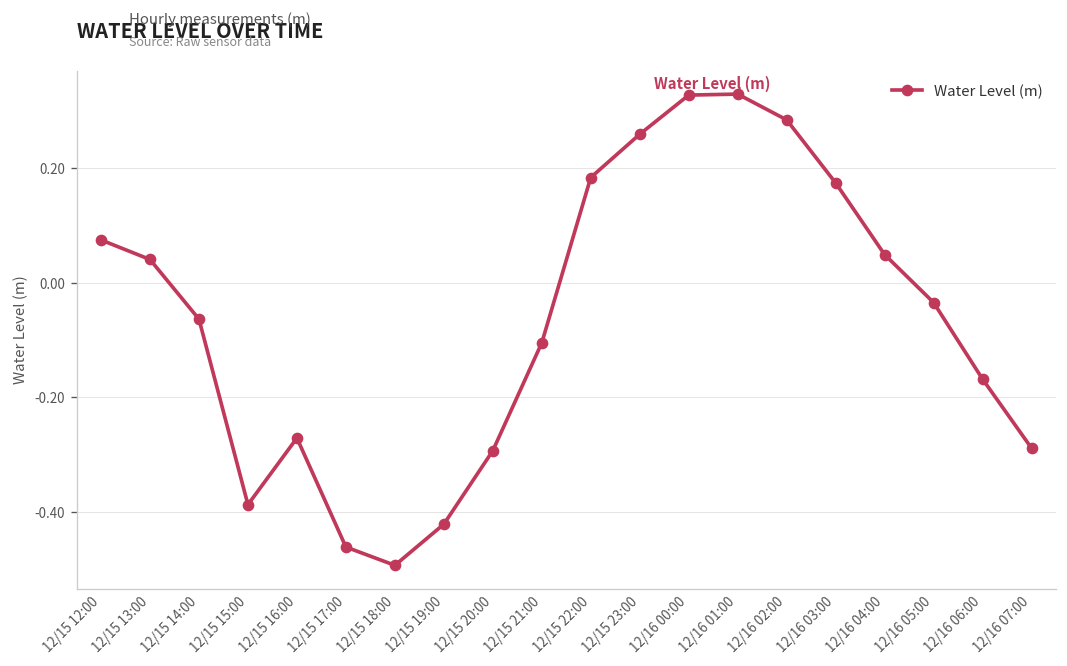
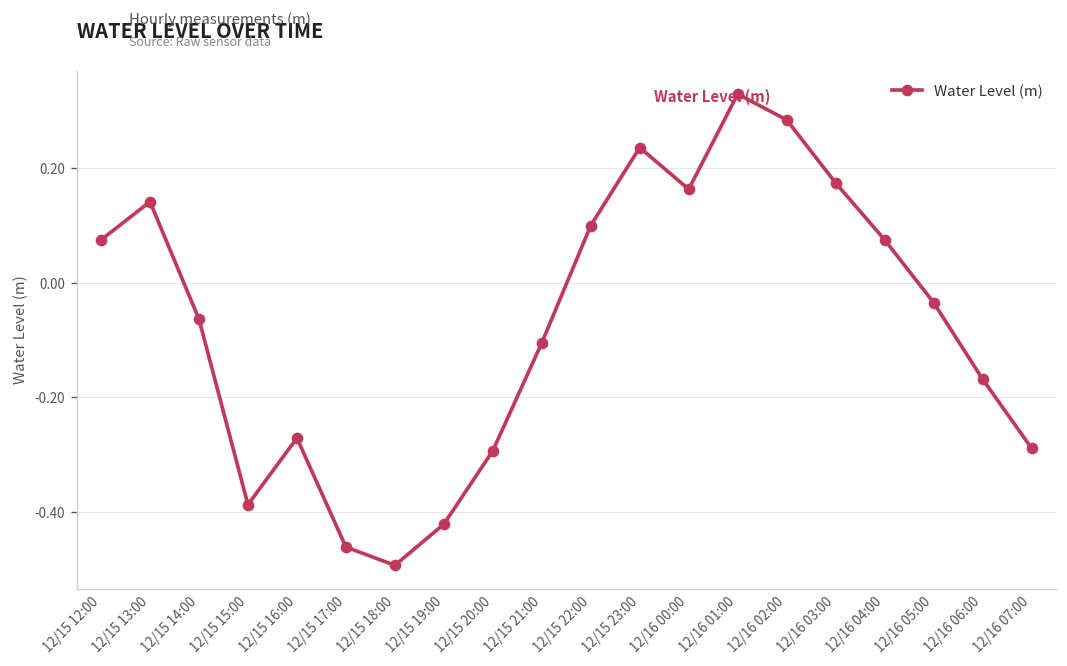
  {
    "12/15 12:00": 0.07,
-   "12/15 13:00": 0.04,
+   "12/15 13:00": 0.14,
    "12/15 14:00": -0.06,
    "12/15 15:00": -0.39,
    "12/15 16:00": -0.27,
    "12/15 17:00": -0.46,
    "12/15 18:00": -0.49,
    "12/15 19:00": -0.42,
    "12/15 20:00": -0.29,
    "12/15 21:00": -0.10,
-   "12/15 22:00": 0.18,
-   "12/15 23:00": 0.26,
-   "12/16 00:00": 0.33,
+   "12/15 22:00": 0.10,
+   "12/15 23:00": 0.24,
+   "12/16 00:00": 0.16,
    "12/16 01:00": 0.33,
    "12/16 02:00": 0.28,
    "12/16 03:00": 0.17,
-   "12/16 04:00": 0.05,
+   "12/16 04:00": 0.08,
    "12/16 05:00": -0.03,
    "12/16 06:00": -0.17,
    "12/16 07:00": -0.29
  }
